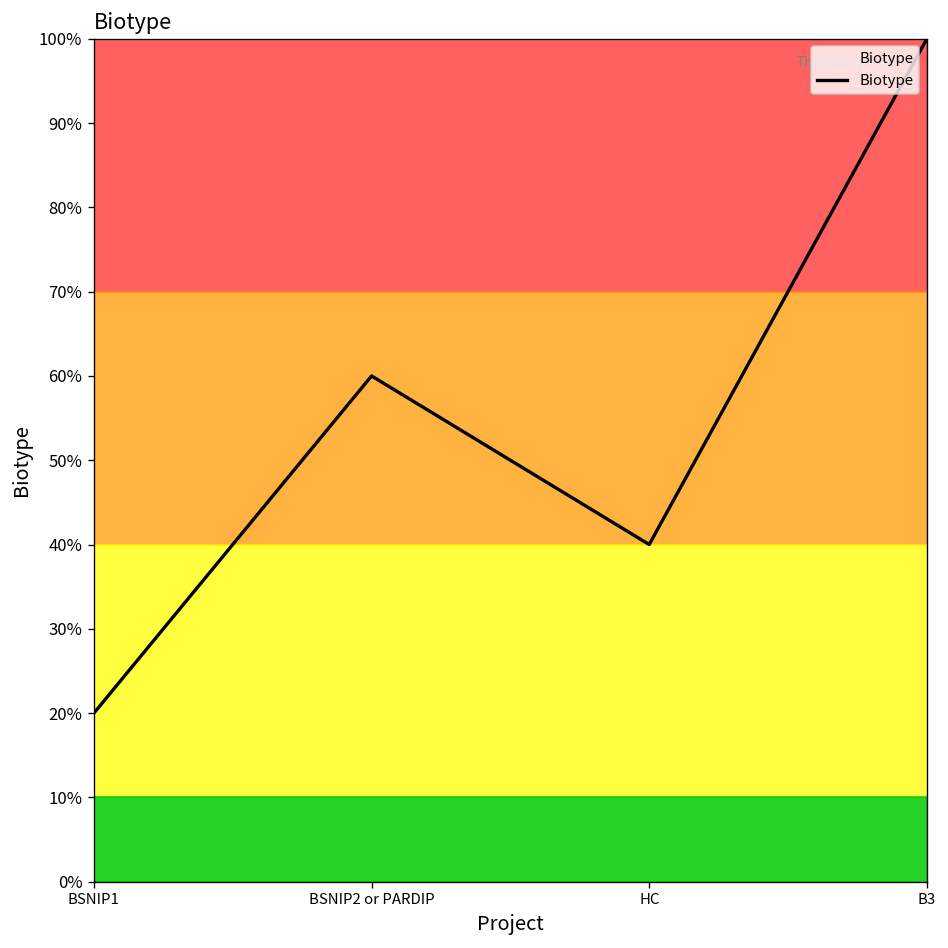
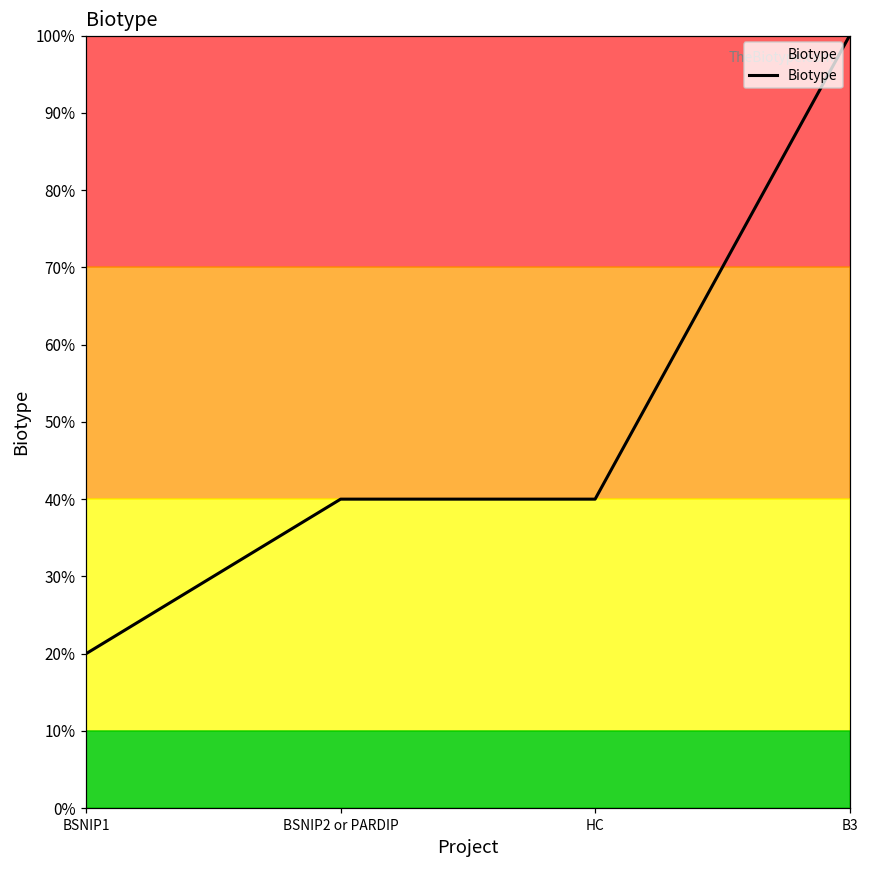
  {
    "BSNIP1": "20%",
-   "BSNIP2 or PARDIP": "60%",
+   "BSNIP2 or PARDIP": "40%",
    "HC": "40%",
    "B3": "100%"
  }
